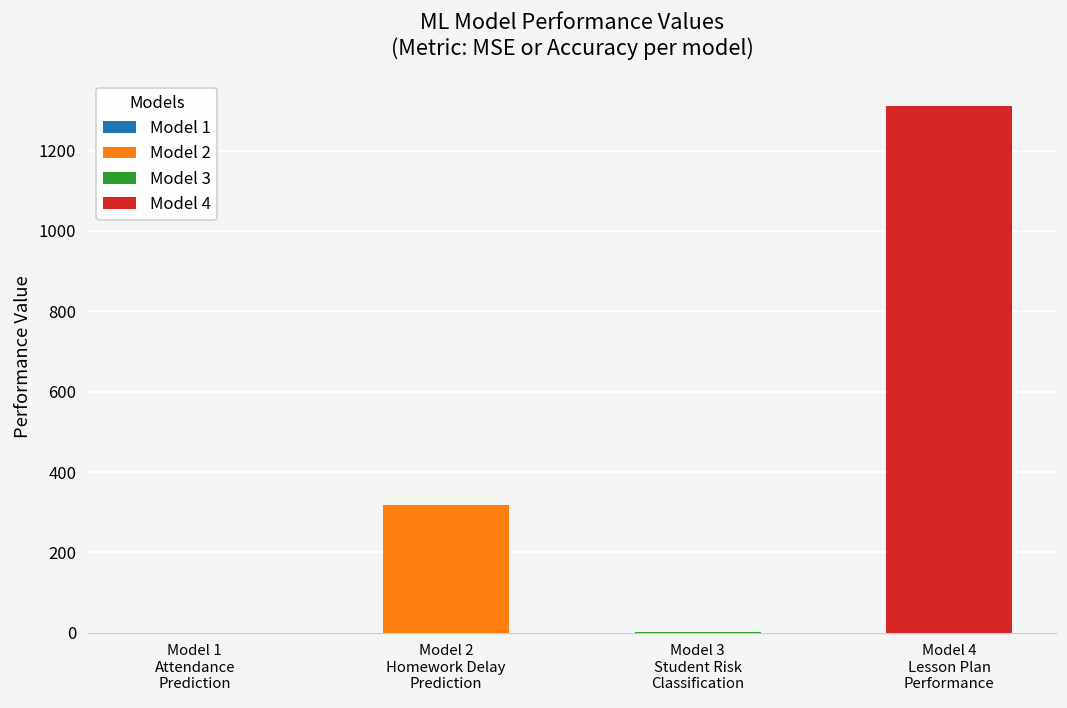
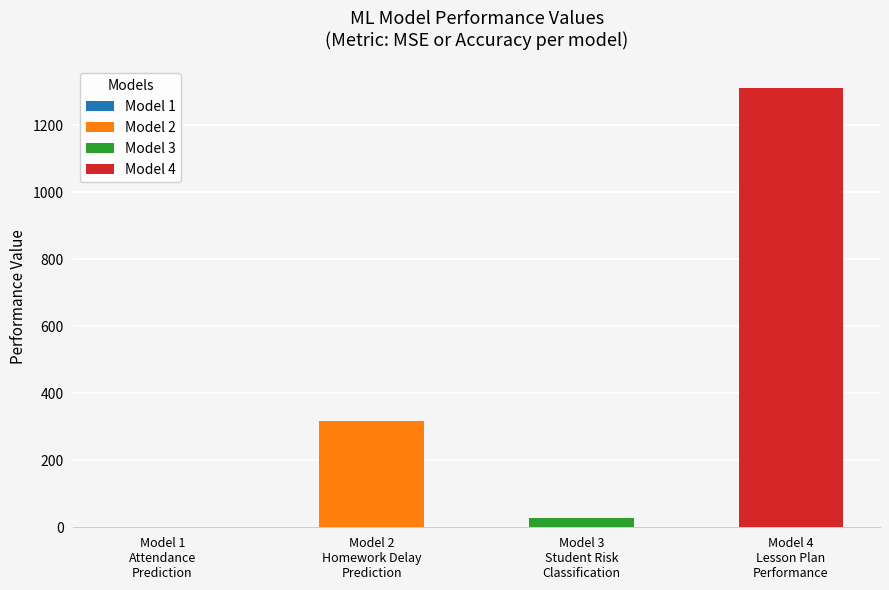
  {
    "Model 2 Homework Delay Prediction": 320,
-   "Model 3 Student Risk Classification": 0,
+   "Model 3 Student Risk Classification": 30,
    "Model 4 Lesson Plan Performance": 1310
  }
